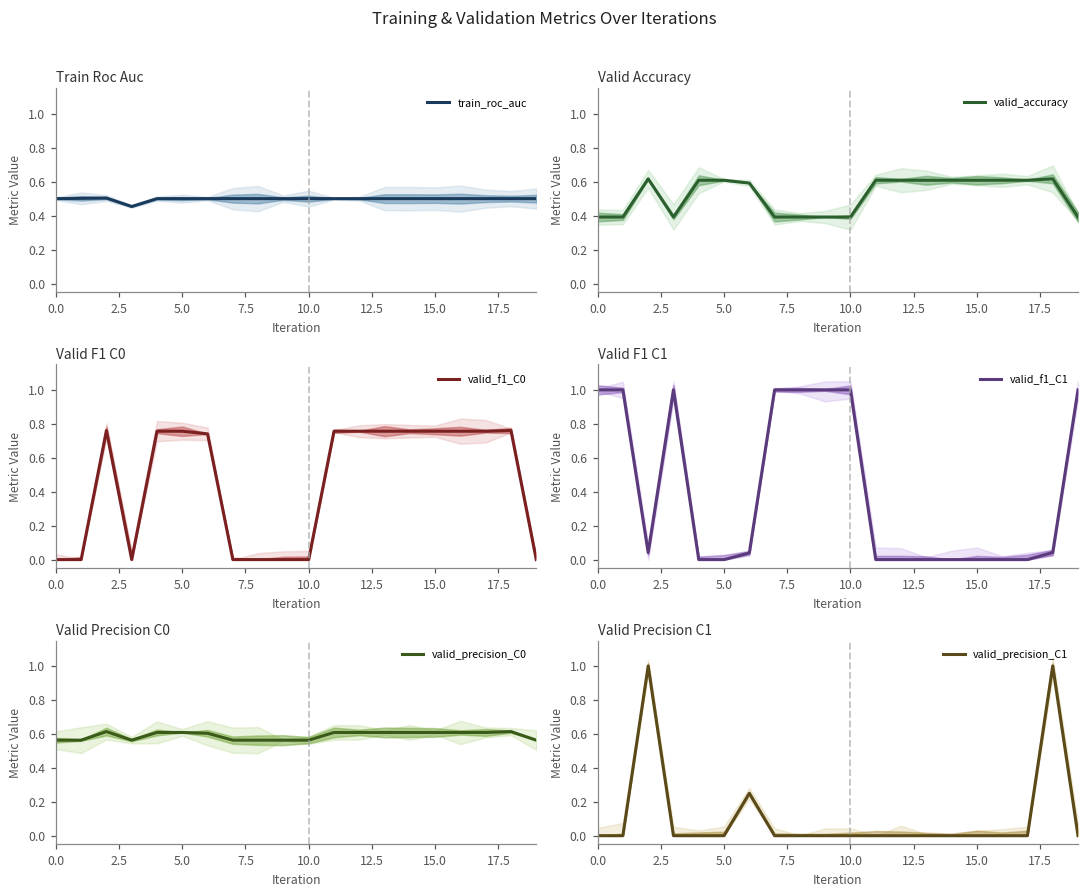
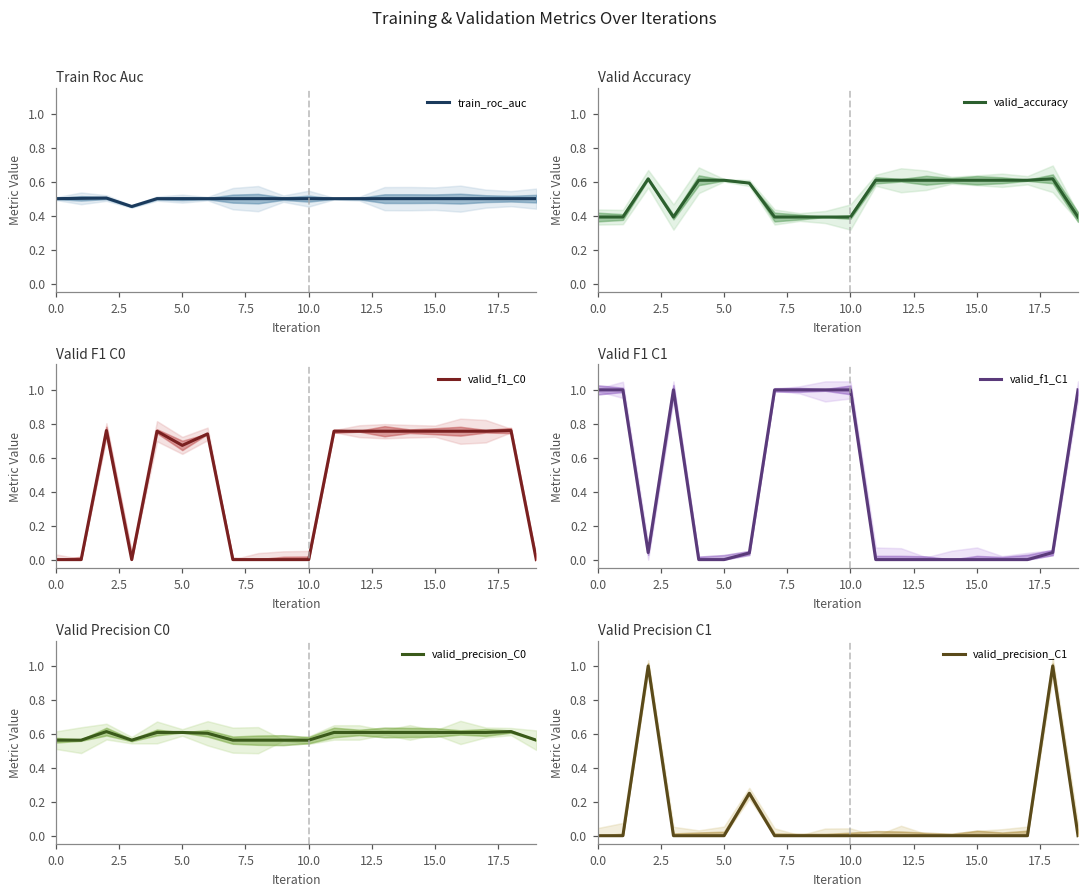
  {
    "Train Roc Auc": {
      "train_roc_auc": {
        "10.0": 0.50,
        "15.0": 0.50
      }
    },
    "Valid Accuracy": {
      "valid_accuracy": {
        "0.0": 0.39,
        "15.0": 0.61
      }
    },
    "Valid F1 C0": {
      "valid_f1_C0": {
-       "5.0": 0.76,
+       "5.0": 0.67,
        "10.0": 0.00,
        "15.0": 0.76
      }
    },
    "Valid F1 C1": {
      "valid_f1_C1": {
        "10.0": 1.00,
        "15.0": 0.00
      }
    },
    "Valid Precision C0": {
      "valid_precision_C0": {
        "10.0": 0.56
      }
    },
    "Valid Precision C1": {
      "valid_precision_C1": {
        "5.0": 0.00,
        "10.0": 0.00,
        "15.0": 0.00
      }
    }
  }
